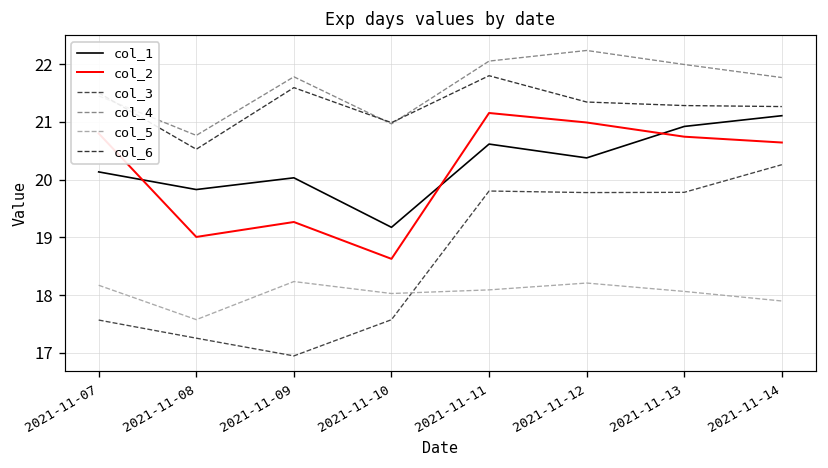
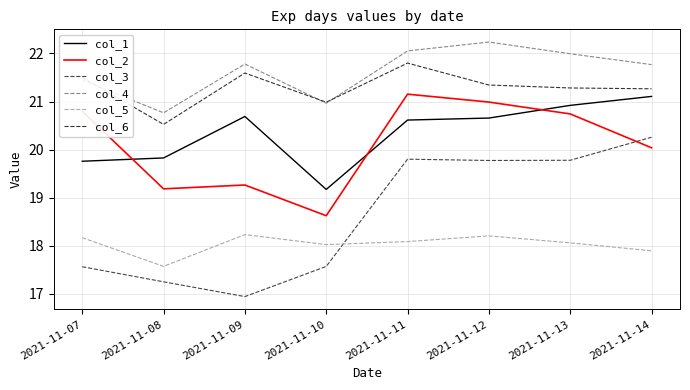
  {
    "col_1": {
-     "2021-11-07": 20.1,
+     "2021-11-07": 19.8,
      "2021-11-08": 19.8,
-     "2021-11-09": 20.0,
+     "2021-11-09": 20.7,
      "2021-11-10": 19.2,
      "2021-11-11": 20.6,
-     "2021-11-12": 20.4,
+     "2021-11-12": 20.7,
      "2021-11-13": 20.9,
      "2021-11-14": 21.1
    },
    "col_2": {
-     "2021-11-08": 19.0,
+     "2021-11-08": 19.2,
      "2021-11-09": 19.3,
      "2021-11-10": 18.6,
      "2021-11-11": 21.2,
      "2021-11-12": 21.0,
      "2021-11-13": 20.7,
-     "2021-11-14": 20.6
+     "2021-11-14": 20.0
    }
  }
